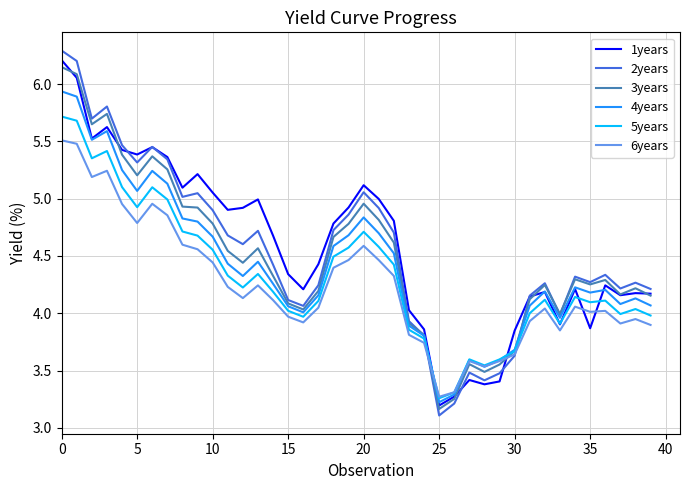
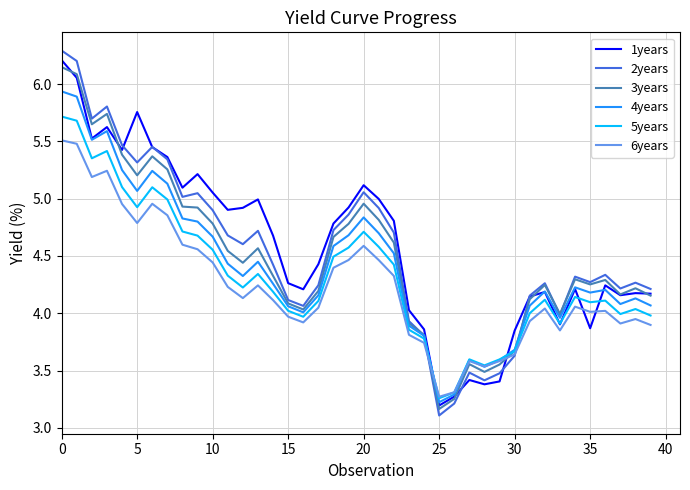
  {
    "1years": {
      "0": 6.21,
-     "5": 5.38,
+     "5": 5.76,
      "10": 5.05,
-     "15": 4.34,
+     "15": 4.26,
      "20": 5.12,
      "25": 3.20,
      "30": 3.85,
      "35": 3.87
    }
  }
